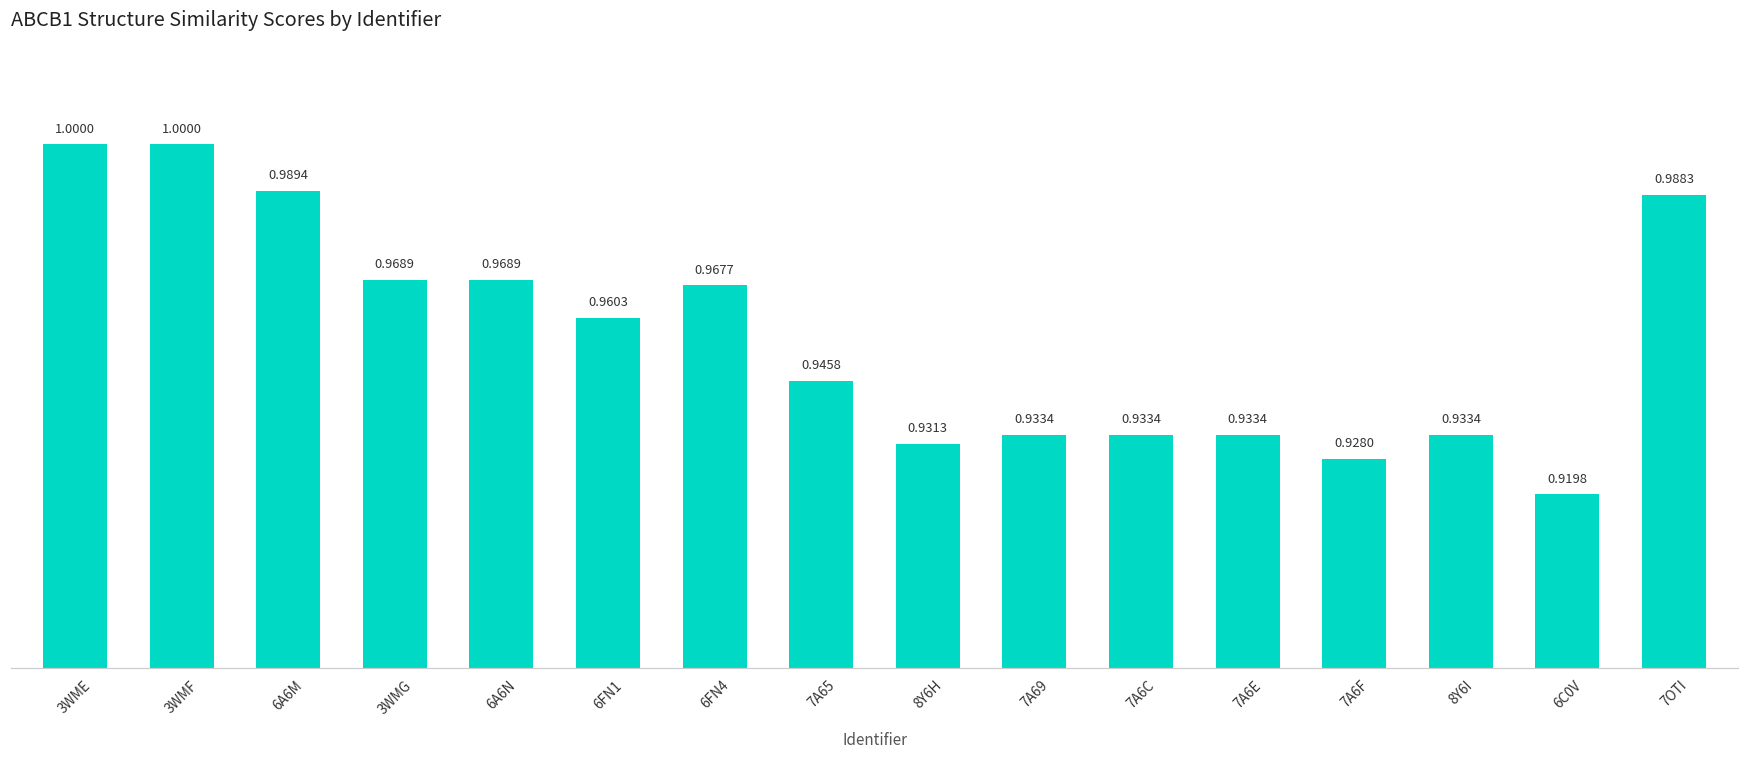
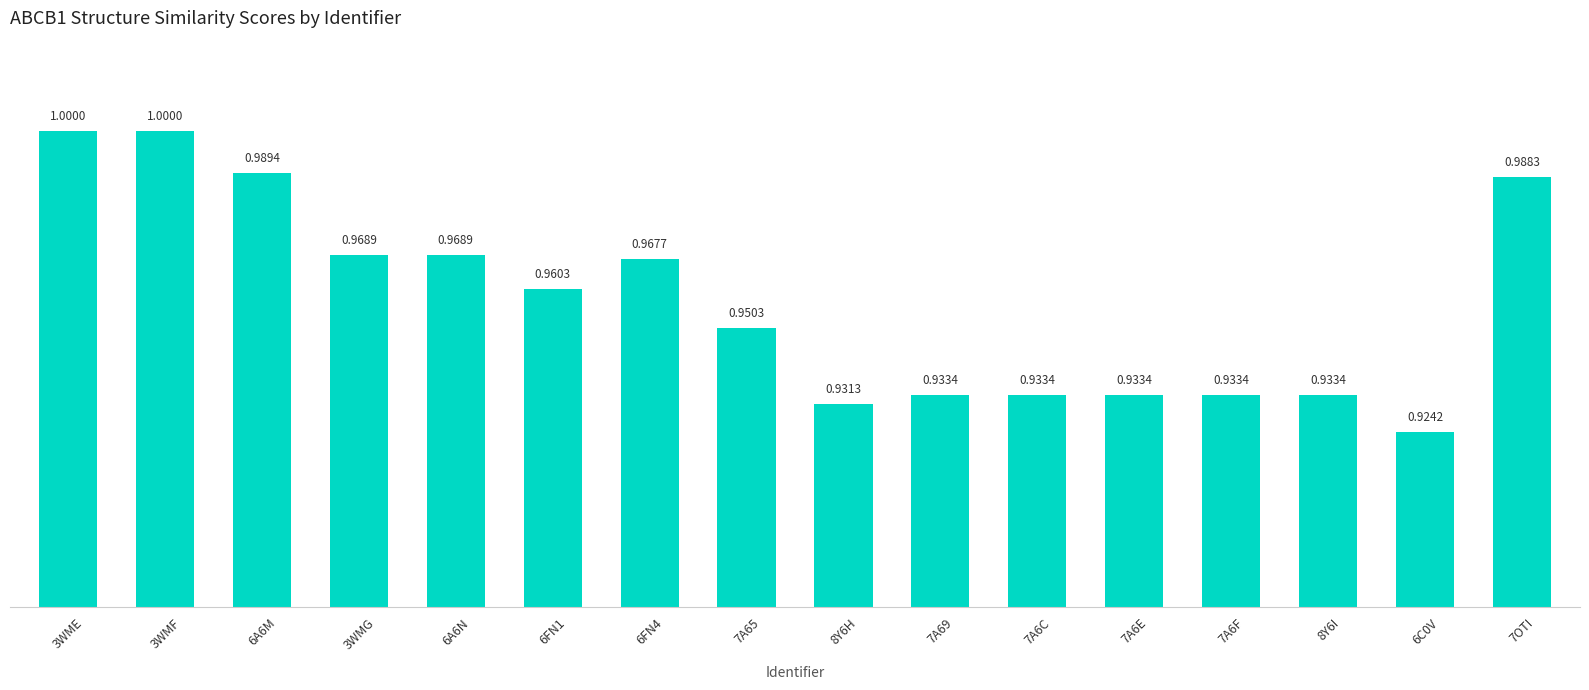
  {
    "3WME": 1.0000,
    "3WMF": 1.0000,
    "6A6M": 0.9894,
    "3WMG": 0.9689,
    "6A6N": 0.9689,
    "6FN1": 0.9603,
    "6FN4": 0.9677,
-   "7A65": 0.9458,
+   "7A65": 0.9503,
    "8Y6H": 0.9313,
    "7A69": 0.9334,
    "7A6C": 0.9334,
    "7A6E": 0.9334,
-   "7A6F": 0.9280,
+   "7A6F": 0.9334,
    "8Y6I": 0.9334,
-   "6C0V": 0.9198,
+   "6C0V": 0.9242,
    "7OTI": 0.9883
  }
